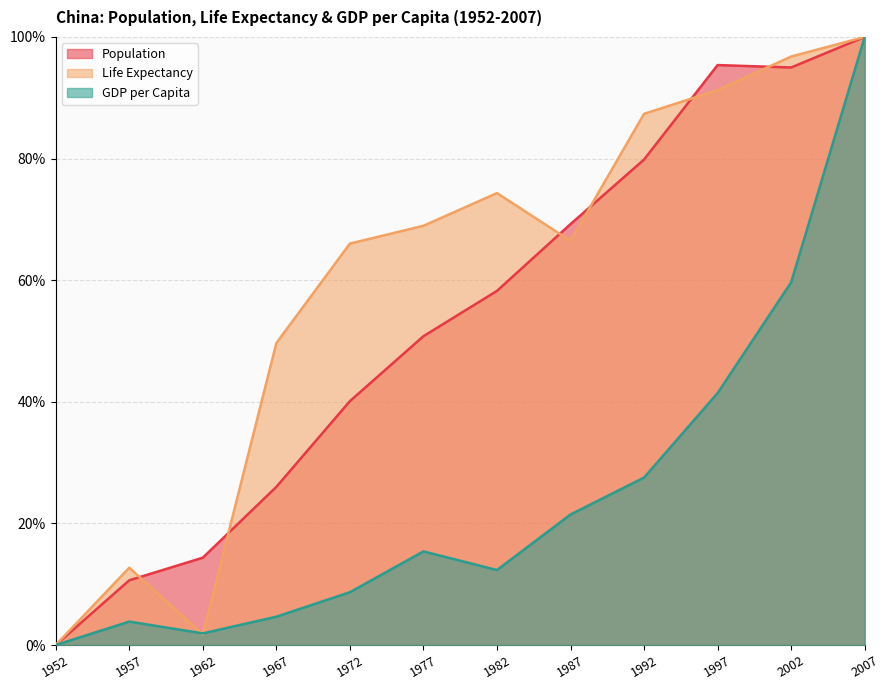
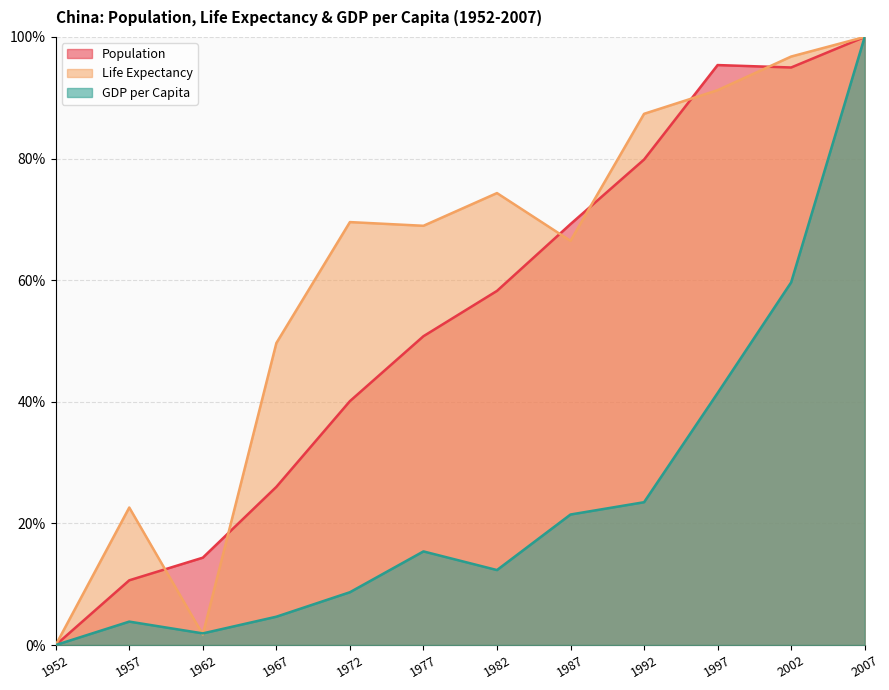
  {
    "Population": {
      "1957": "11%",
      "1962": "14%",
      "1967": "26%",
      "1972": "40%",
      "1977": "51%",
      "1982": "58%",
      "1987": "69%",
      "1992": "80%",
      "1997": "95%",
      "2002": "95%"
    },
    "Life Expectancy": {
-     "1957": "13%",
+     "1957": "23%",
      "1967": "50%",
-     "1972": "66%",
+     "1972": "70%",
      "1977": "69%",
      "1982": "74%",
      "1987": "66%",
      "1992": "87%",
      "1997": "91%",
      "2002": "97%"
    },
    "GDP per Capita": {
      "1957": "4%",
      "1967": "5%",
      "1972": "9%",
      "1977": "15%",
      "1982": "12%",
      "1987": "21%",
-     "1992": "28%",
+     "1992": "23%",
      "1997": "41%",
      "2002": "60%"
    }
  }
